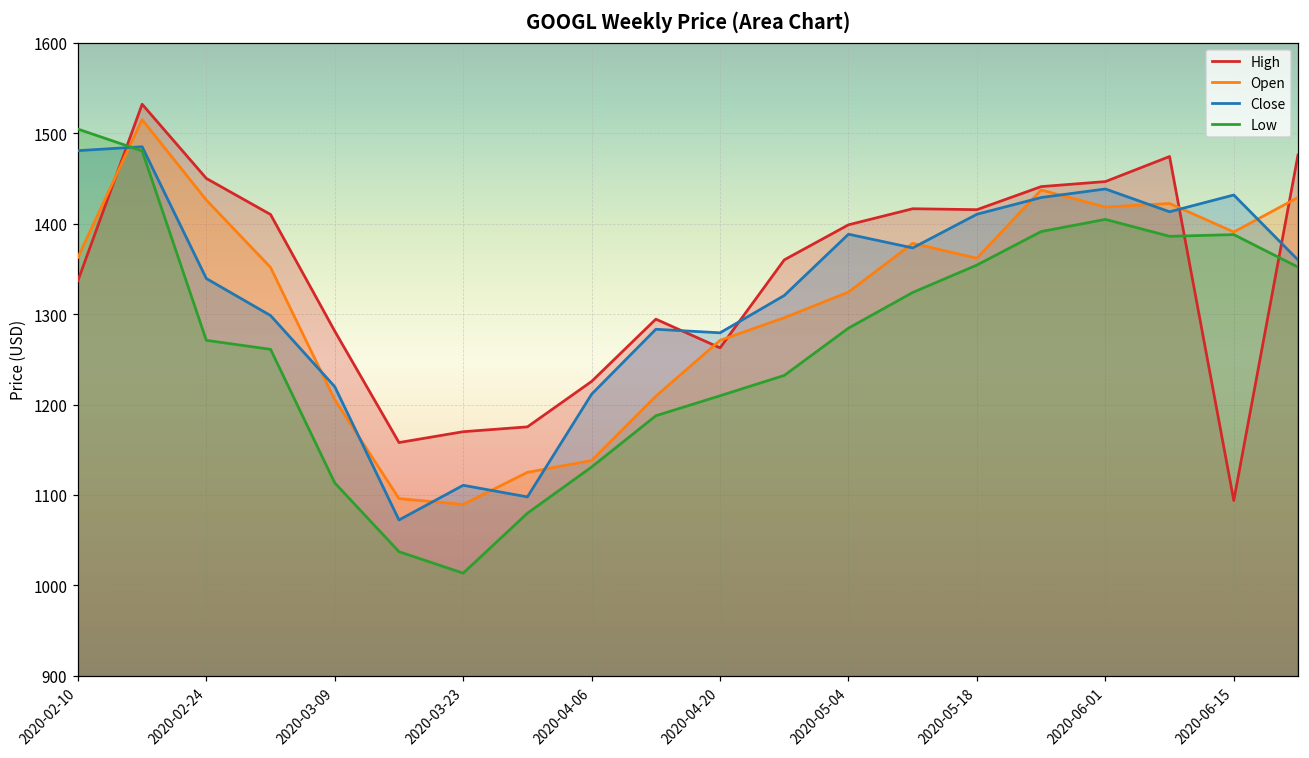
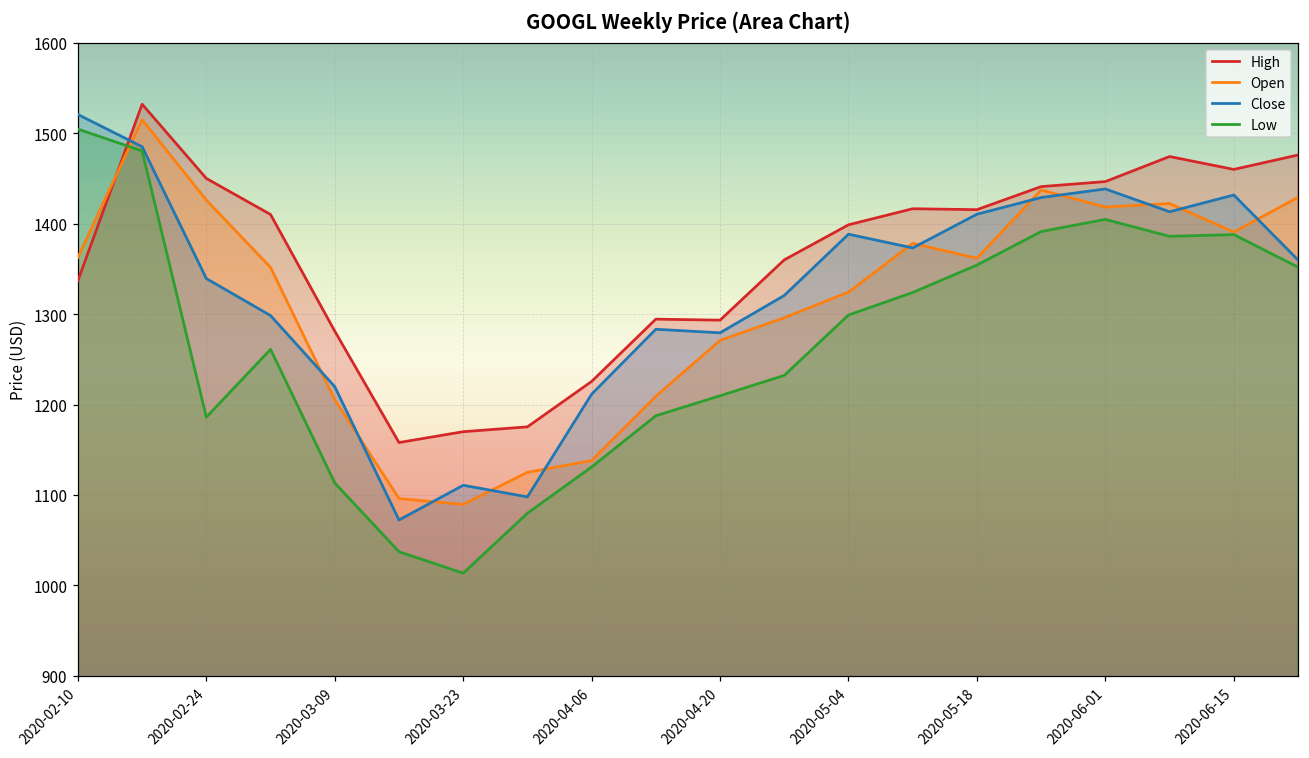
  {
    "High": {
      "2020-02-10": 1340,
      "2020-02-24": 1450,
      "2020-03-09": 1280,
      "2020-03-23": 1170,
      "2020-04-06": 1230,
-     "2020-04-20": 1260,
+     "2020-04-20": 1290,
      "2020-05-04": 1400,
      "2020-05-18": 1420,
      "2020-06-01": 1450,
-     "2020-06-15": 1090
+     "2020-06-15": 1460
    },
    "Open": {
      "2020-02-10": 1360,
      "2020-02-24": 1430,
      "2020-03-09": 1210,
      "2020-03-23": 1090,
      "2020-04-06": 1140,
      "2020-04-20": 1270,
      "2020-05-04": 1320,
      "2020-05-18": 1360,
      "2020-06-01": 1420
    },
    "Close": {
-     "2020-02-10": 1480,
+     "2020-02-10": 1520,
      "2020-02-24": 1340,
      "2020-03-09": 1220,
      "2020-03-23": 1110,
      "2020-04-06": 1210,
      "2020-04-20": 1280,
      "2020-05-04": 1390,
      "2020-05-18": 1410,
      "2020-06-01": 1440,
      "2020-06-15": 1430
    },
    "Low": {
      "2020-02-10": 1500,
-     "2020-02-24": 1270,
+     "2020-02-24": 1190,
      "2020-03-09": 1110,
      "2020-03-23": 1010,
      "2020-04-06": 1130,
      "2020-04-20": 1210,
-     "2020-05-04": 1280,
+     "2020-05-04": 1300,
      "2020-05-18": 1350,
      "2020-06-01": 1400
    }
  }
